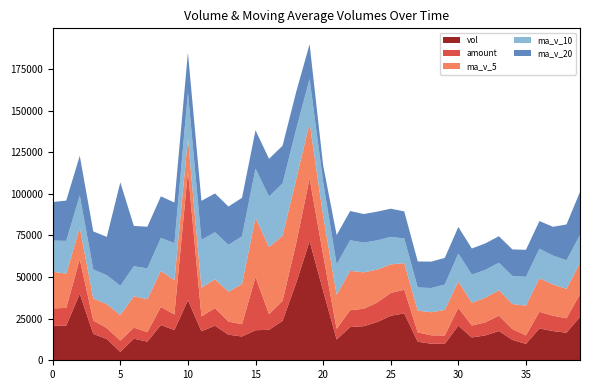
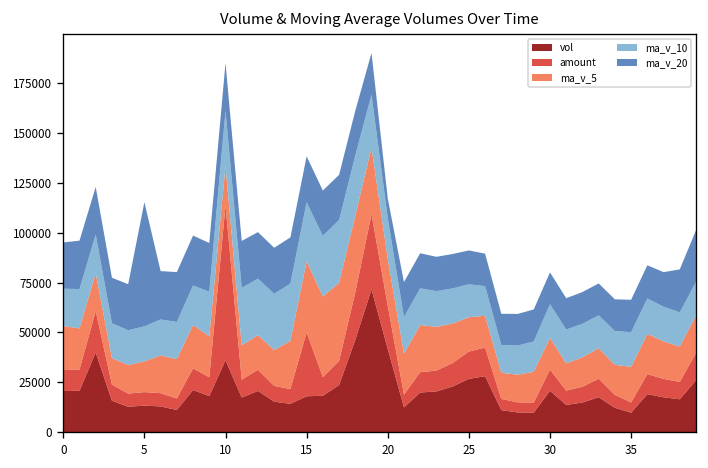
  {
    "vol": {
      "0": 21000,
-     "5": 5000,
+     "5": 13000,
      "10": 36000,
      "15": 18000,
      "20": 42000,
      "25": 27000,
      "30": 21000,
      "35": 10000
    },
    "amount": {
      "0": 10000,
      "5": 7000,
      "10": 77000,
      "15": 32000,
      "20": 22000,
      "25": 14000,
      "30": 11000,
      "35": 5000
    },
    "ma_v_5": {
      "0": 22000,
      "5": 15000,
      "10": 20000,
      "15": 36000,
      "20": 24000,
      "25": 17000,
      "30": 16000,
      "35": 18000
    },
    "ma_v_10": {
      "0": 19000,
      "5": 18000,
      "10": 28000,
      "15": 30000,
      "20": 20000,
      "25": 17000,
      "30": 17000,
      "35": 17000
    },
    "ma_v_20": {
      "0": 23000,
      "5": 62000,
      "10": 24000,
      "15": 23000,
      "20": 10000,
      "25": 17000,
      "30": 16000,
      "35": 16000
    }
  }
